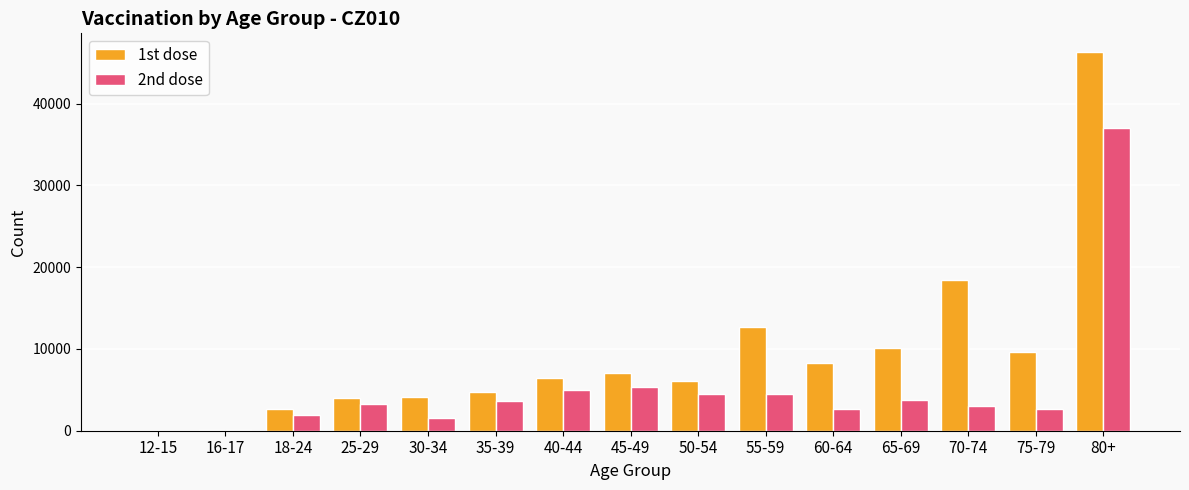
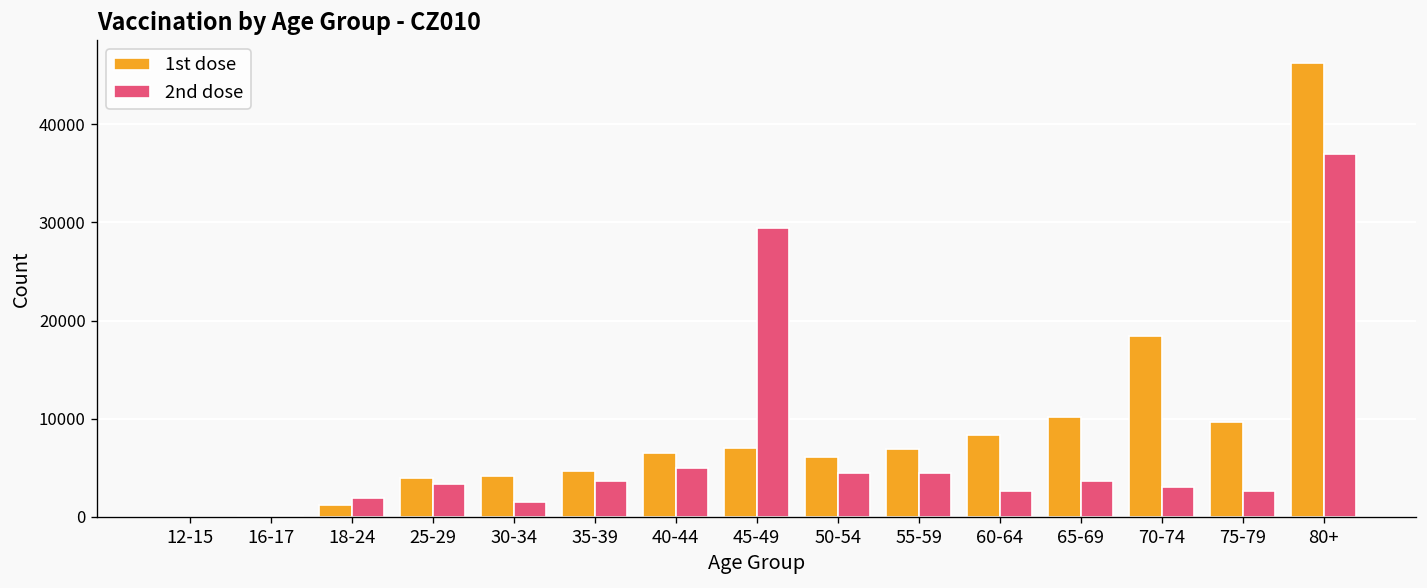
  {
    "1st dose": {
-     "18-24": 3000,
+     "18-24": 1000,
      "25-29": 4000,
      "30-34": 4000,
      "35-39": 5000,
      "40-44": 6000,
      "45-49": 7000,
      "50-54": 6000,
-     "55-59": 13000,
+     "55-59": 7000,
      "60-64": 8000,
      "65-69": 10000,
      "70-74": 18000,
      "75-79": 10000,
      "80+": 46000
    },
    "2nd dose": {
      "12-15": 0,
      "18-24": 2000,
      "25-29": 3000,
      "30-34": 2000,
      "35-39": 4000,
      "40-44": 5000,
-     "45-49": 5000,
+     "45-49": 29000,
      "50-54": 4000,
      "55-59": 4000,
      "60-64": 3000,
      "65-69": 4000,
      "70-74": 3000,
      "75-79": 3000,
      "80+": 37000
    }
  }
